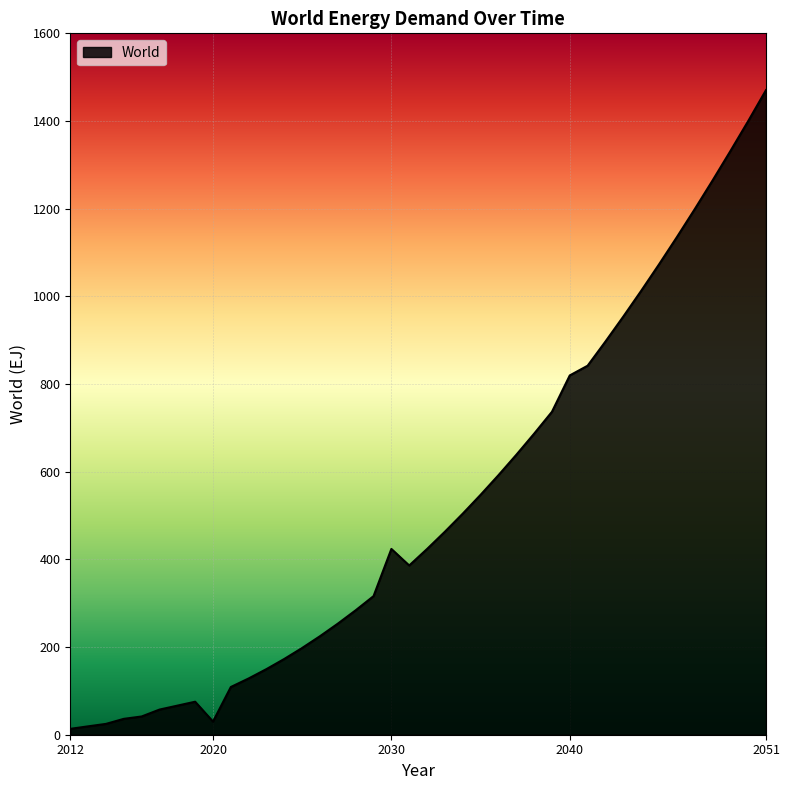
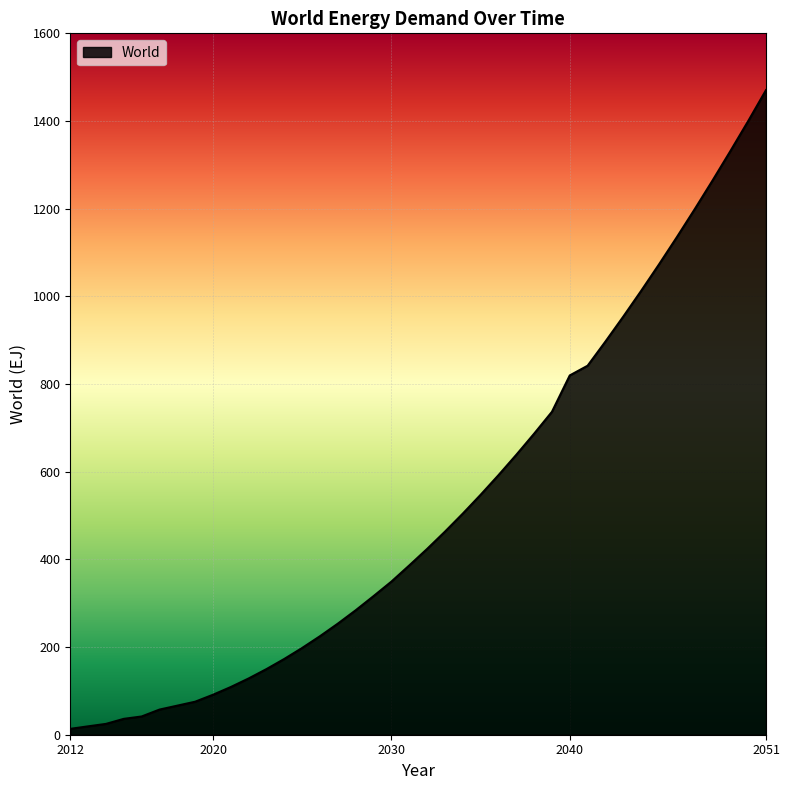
  {
    "2012": 10,
-   "2020": 30,
-   "2030": 420,
+   "2020": 90,
+   "2030": 350,
    "2040": 820,
    "2051": 1470
  }
